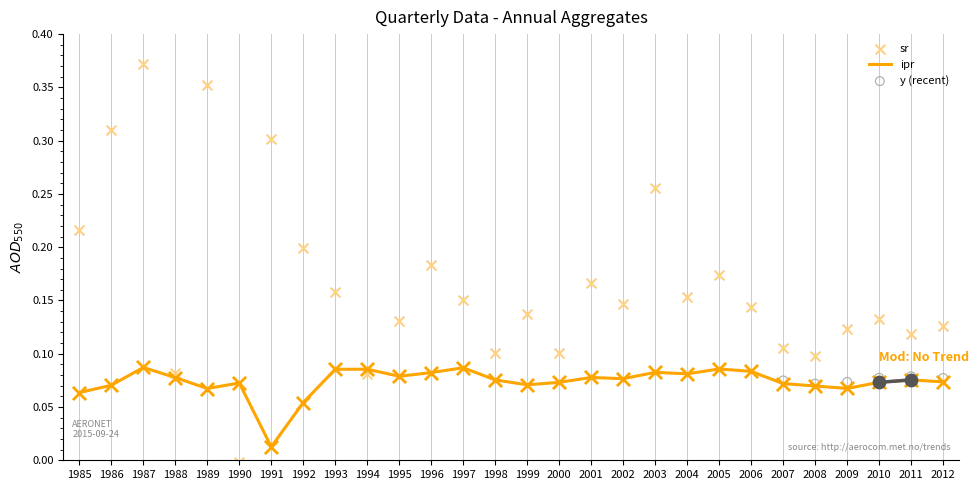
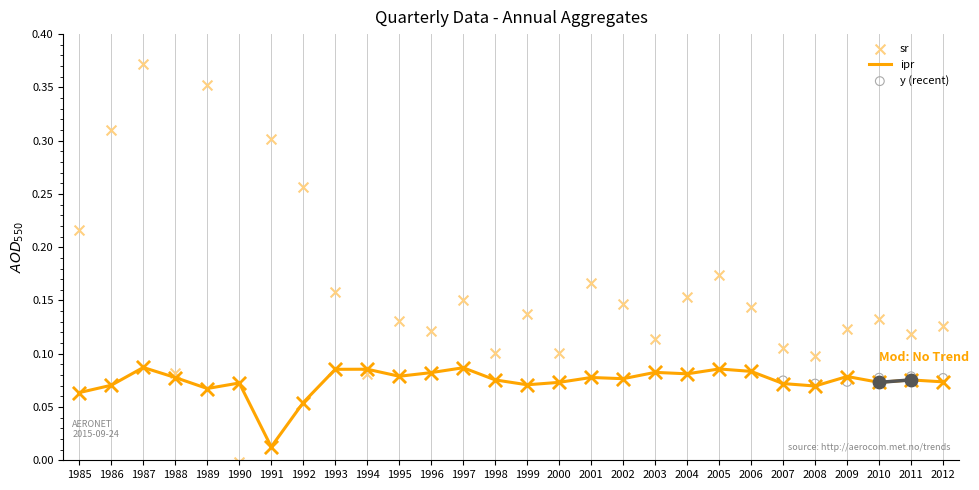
  {
    "ipr": {
      "1985": 0.064,
      "1986": 0.070,
      "1987": 0.087,
      "1988": 0.078,
      "1989": 0.067,
      "1990": 0.073,
      "1991": 0.013,
      "1992": 0.054,
      "1993": 0.085,
      "1994": 0.085,
      "1995": 0.079,
      "1996": 0.082,
      "1997": 0.087,
      "1998": 0.075,
      "1999": 0.071,
      "2000": 0.073,
      "2001": 0.078,
      "2002": 0.077,
      "2003": 0.083,
      "2004": 0.081,
      "2005": 0.086,
      "2006": 0.083,
      "2007": 0.072,
-     "2009": 0.067,
+     "2009": 0.079,
      "2012": 0.074
    },
    "sr": {
-     "1992": 0.199,
-     "1996": 0.183,
-     "2003": 0.256
+     "1992": 0.256,
+     "1996": 0.121,
+     "2003": 0.114
    }
  }
